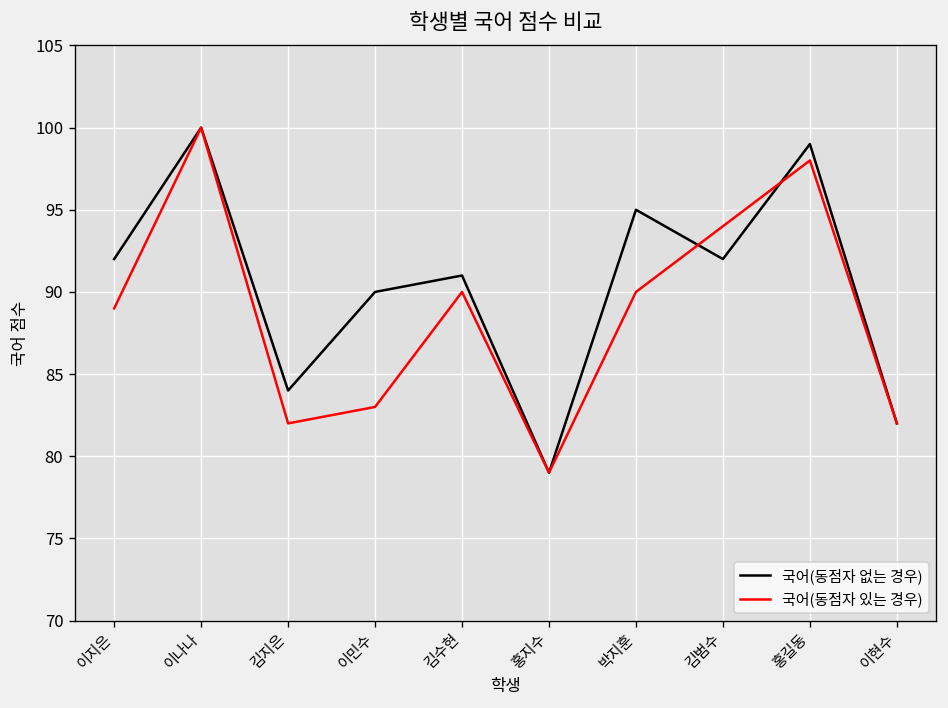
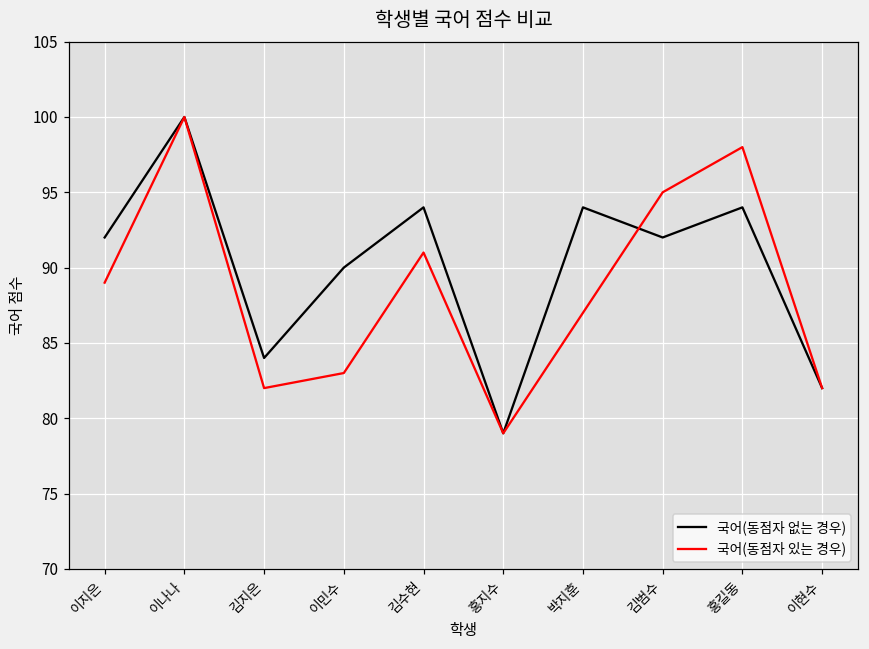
  {
    "국어(동점자 없는 경우)": {
      "이지은": 92,
      "김지은": 84,
      "이민수": 90,
-     "김수현": 91,
-     "박지훈": 95,
+     "김수현": 94,
+     "박지훈": 94,
      "김범수": 92,
-     "홍길동": 99
+     "홍길동": 94
    },
    "국어(동점자 있는 경우)": {
      "이지은": 89,
      "김지은": 82,
      "이민수": 83,
-     "김수현": 90,
-     "박지훈": 90,
-     "김범수": 94,
+     "김수현": 91,
+     "박지훈": 87,
+     "김범수": 95,
      "홍길동": 98
    }
  }
